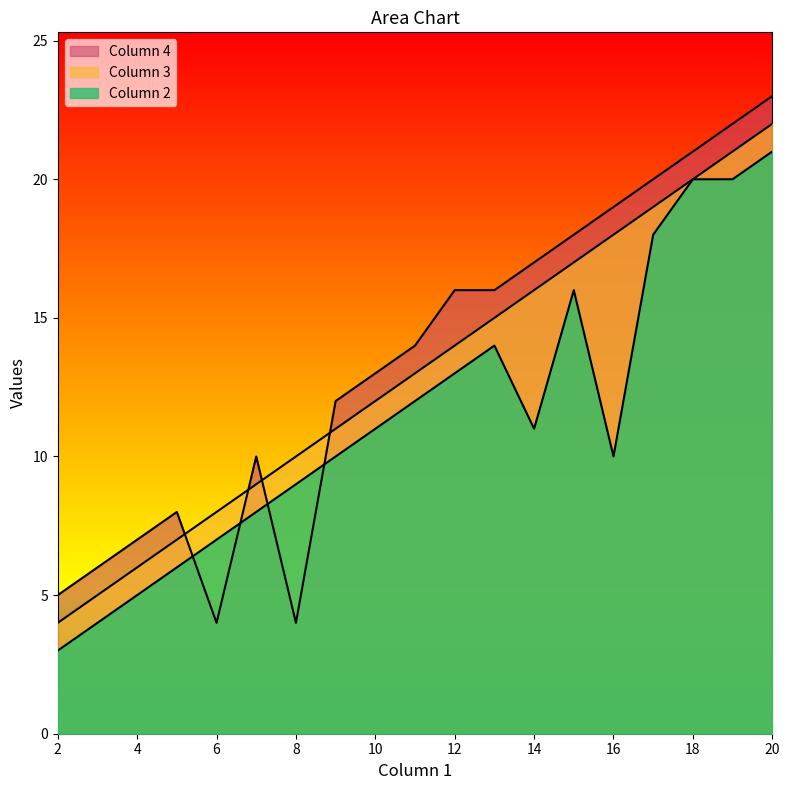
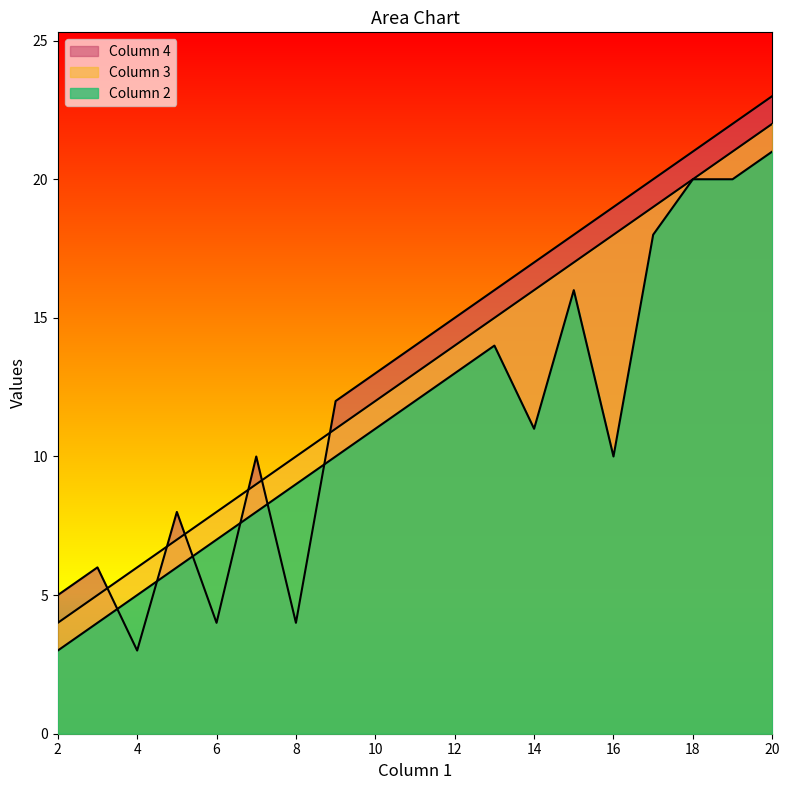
  {
    "Column 4": {
      "2": 5,
-     "4": 7,
+     "4": 3,
      "6": 4,
      "8": 4,
      "10": 13,
-     "12": 16,
+     "12": 15,
      "14": 17,
      "16": 19,
      "18": 21,
      "20": 23
    },
    "Column 3": {
      "2": 4,
      "4": 6,
      "6": 8,
      "8": 10,
      "10": 12,
      "12": 14,
      "14": 16,
      "16": 18,
      "20": 22
    },
    "Column 2": {
      "2": 3,
      "4": 5,
      "6": 7,
      "8": 9,
      "10": 11,
      "12": 13,
      "14": 11,
      "16": 10,
      "20": 21
    }
  }
